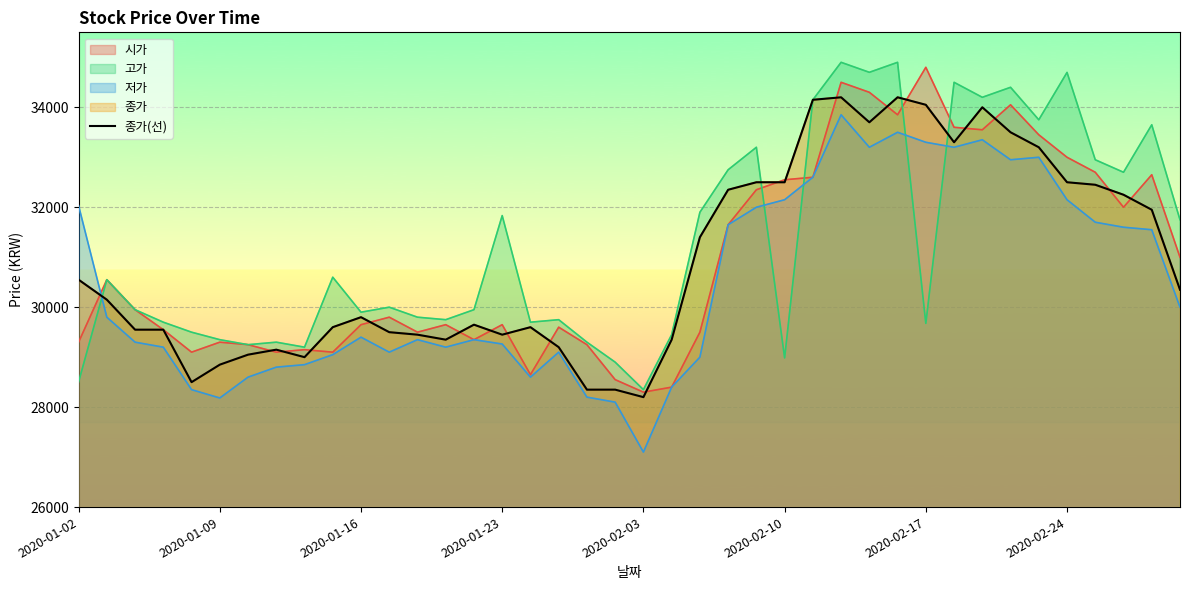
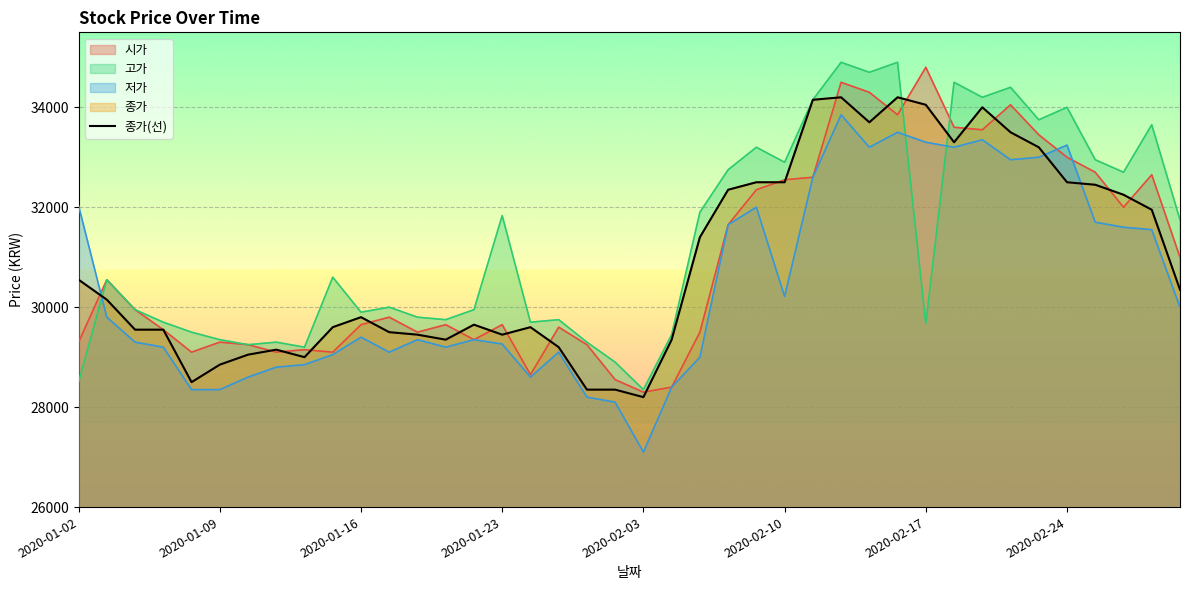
  {
    "고가": {
      "2020-01-02": 28500,
      "2020-01-16": 29900,
      "2020-01-23": 31800,
-     "2020-02-10": 29000,
+     "2020-02-10": 32900,
      "2020-02-17": 29700,
-     "2020-02-24": 34700
+     "2020-02-24": 34000
    },
    "저가": {
      "2020-01-02": 32000,
-     "2020-01-09": 28200,
+     "2020-01-09": 28400,
      "2020-01-16": 29400,
      "2020-01-23": 29300,
      "2020-02-03": 27100,
-     "2020-02-10": 32200,
+     "2020-02-10": 30200,
      "2020-02-17": 33300,
-     "2020-02-24": 32200
+     "2020-02-24": 33200
    }
  }
